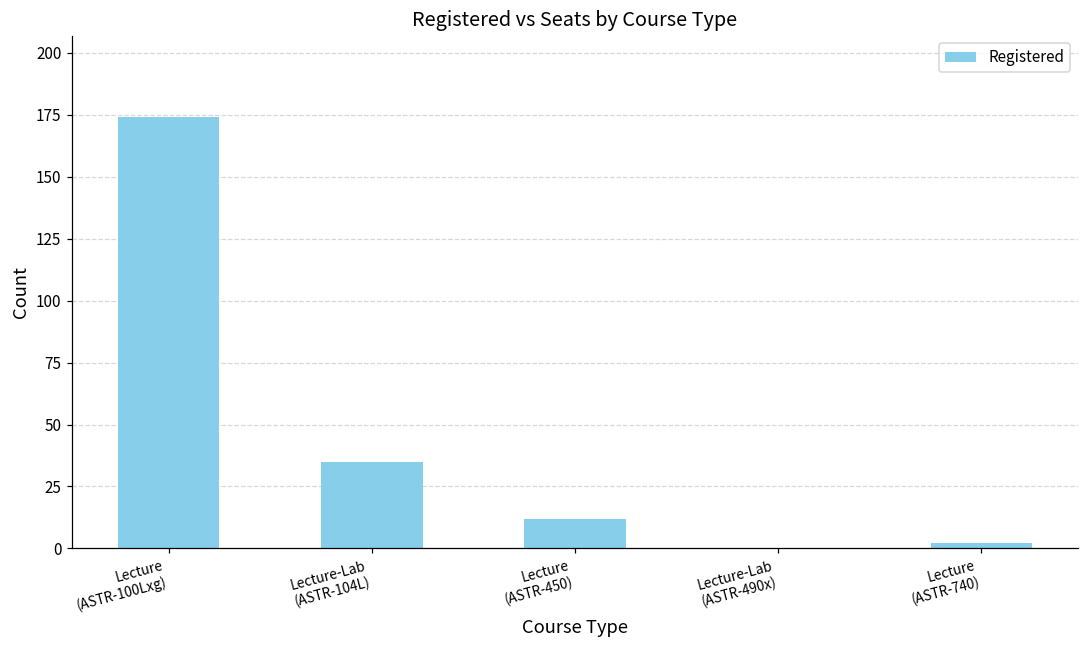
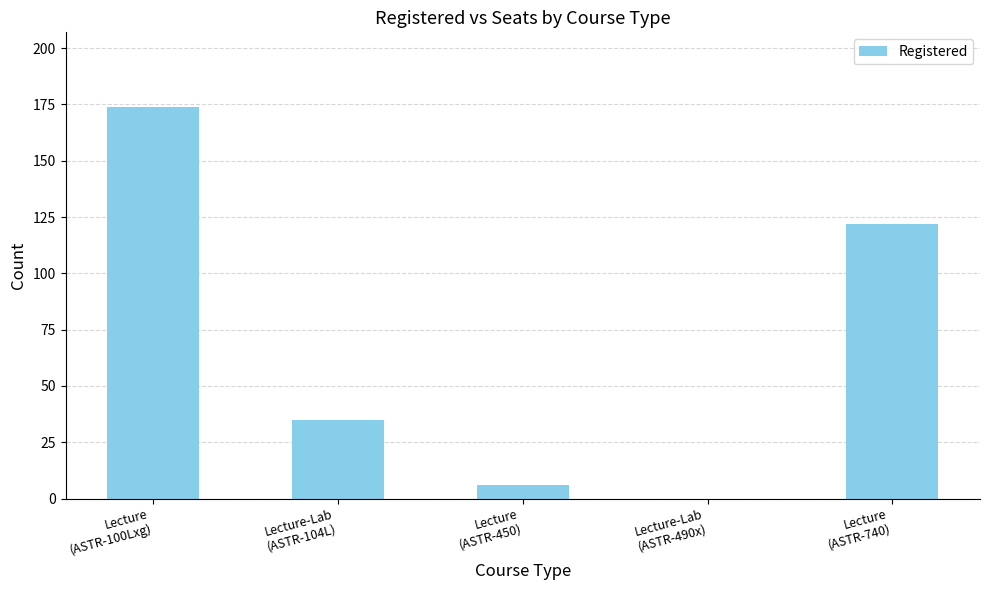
  {
    "Lecture (ASTR-100Lxg)": 174,
    "Lecture-Lab (ASTR-104L)": 35,
-   "Lecture (ASTR-450)": 12,
+   "Lecture (ASTR-450)": 6,
    "Lecture-Lab (ASTR-490x)": 0,
-   "Lecture (ASTR-740)": 2
+   "Lecture (ASTR-740)": 122
  }
